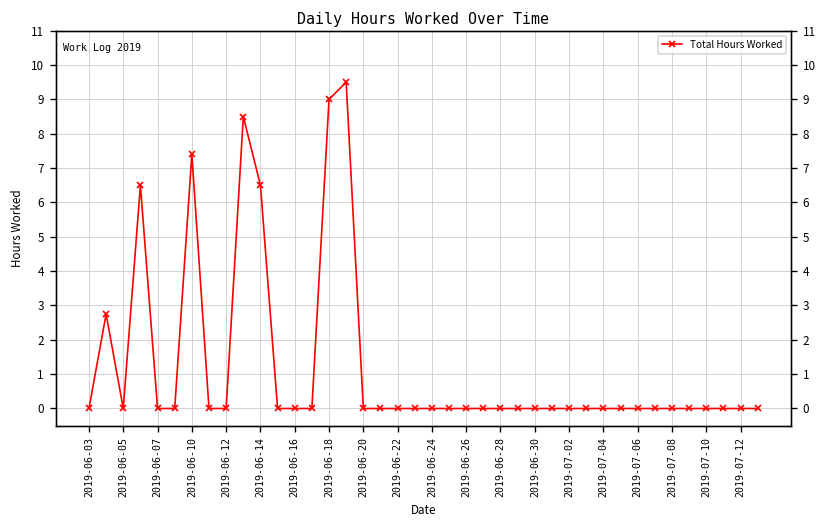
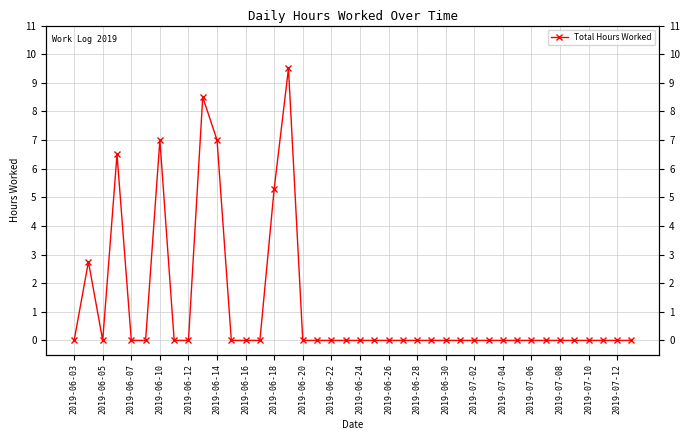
  {
    "2019-06-03": 0.0,
    "2019-06-05": 0.0,
    "2019-06-07": 0.0,
-   "2019-06-10": 7.4,
+   "2019-06-10": 7.0,
    "2019-06-12": 0.0,
-   "2019-06-14": 6.5,
+   "2019-06-14": 7.0,
    "2019-06-16": 0.0,
-   "2019-06-18": 9.0,
+   "2019-06-18": 5.3,
    "2019-06-20": 0.0,
    "2019-06-22": 0.0,
    "2019-06-24": 0.0,
    "2019-06-26": 0.0,
    "2019-06-28": 0.0,
    "2019-06-30": 0.0,
    "2019-07-02": 0.0,
    "2019-07-04": 0.0,
    "2019-07-06": 0.0,
    "2019-07-08": 0.0,
    "2019-07-10": 0.0,
    "2019-07-12": 0.0
  }
